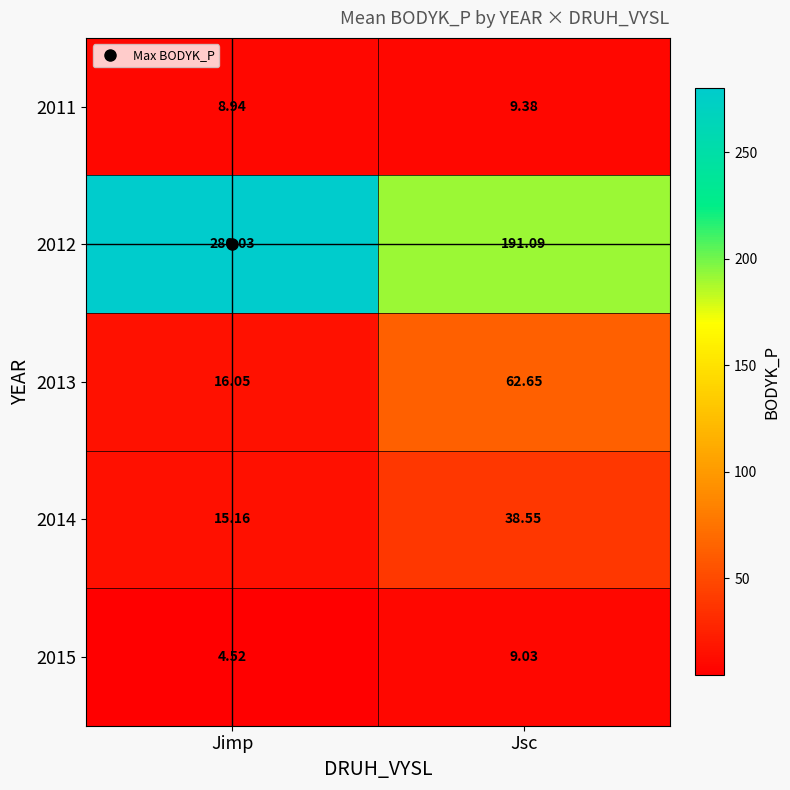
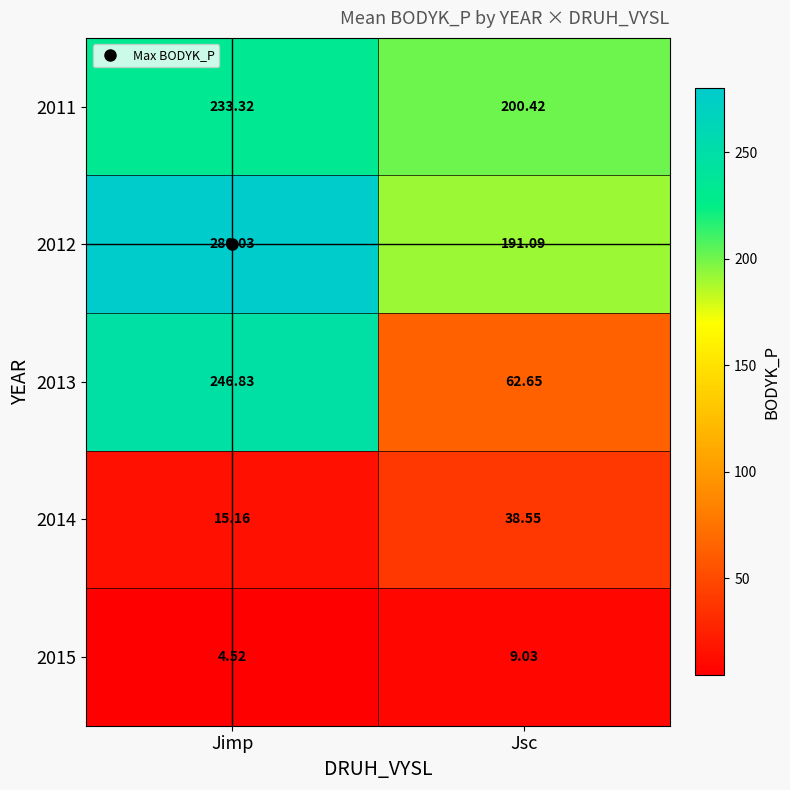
  {
    "2011": {
-     "Jimp": 8.94,
-     "Jsc": 9.38
+     "Jimp": 233.32,
+     "Jsc": 200.42
    },
    "2012": {
      "Jsc": 191.09
    },
    "2013": {
-     "Jimp": 16.05,
+     "Jimp": 246.83,
      "Jsc": 62.65
    },
    "2014": {
      "Jimp": 15.16,
      "Jsc": 38.55
    },
    "2015": {
      "Jimp": 4.52,
      "Jsc": 9.03
    }
  }
